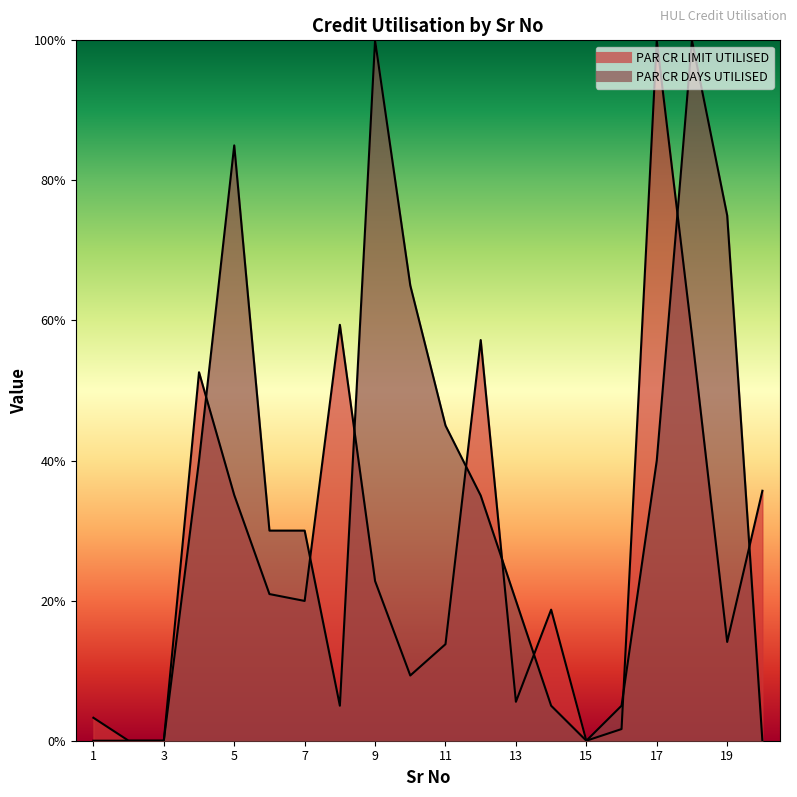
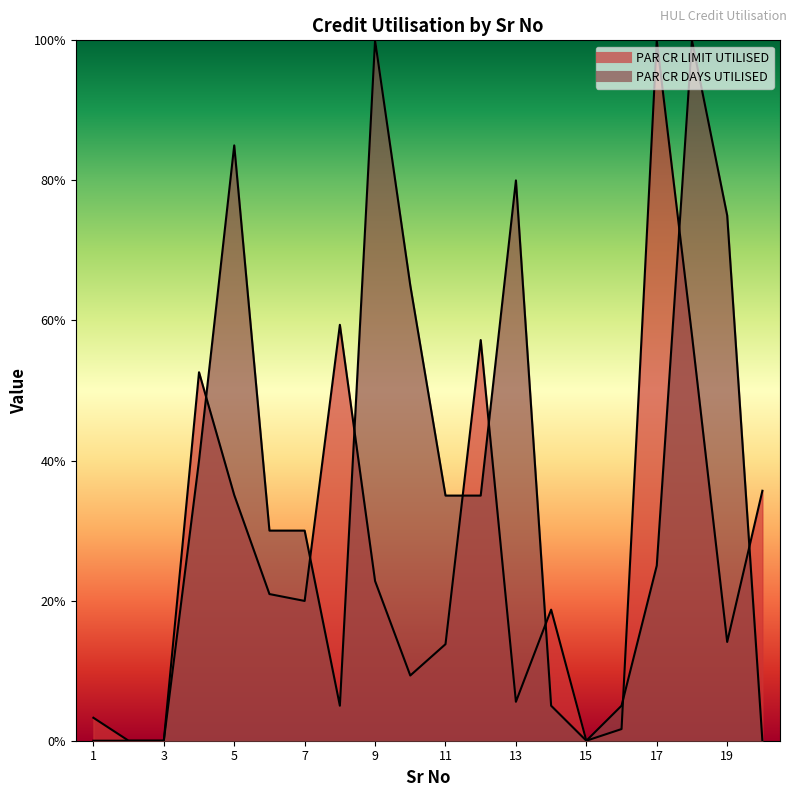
  {
    "PAR CR LIMIT UTILISED": {
      "1": "3%",
      "5": "35%",
      "7": "20%",
      "9": "23%",
      "11": "14%",
      "13": "6%",
      "17": "100%",
      "19": "14%"
    },
    "PAR CR DAYS UTILISED": {
      "1": "0%",
      "5": "85%",
      "7": "30%",
      "9": "100%",
-     "11": "45%",
-     "13": "20%",
-     "17": "40%",
+     "11": "35%",
+     "13": "80%",
+     "17": "25%",
      "19": "75%"
    }
  }
